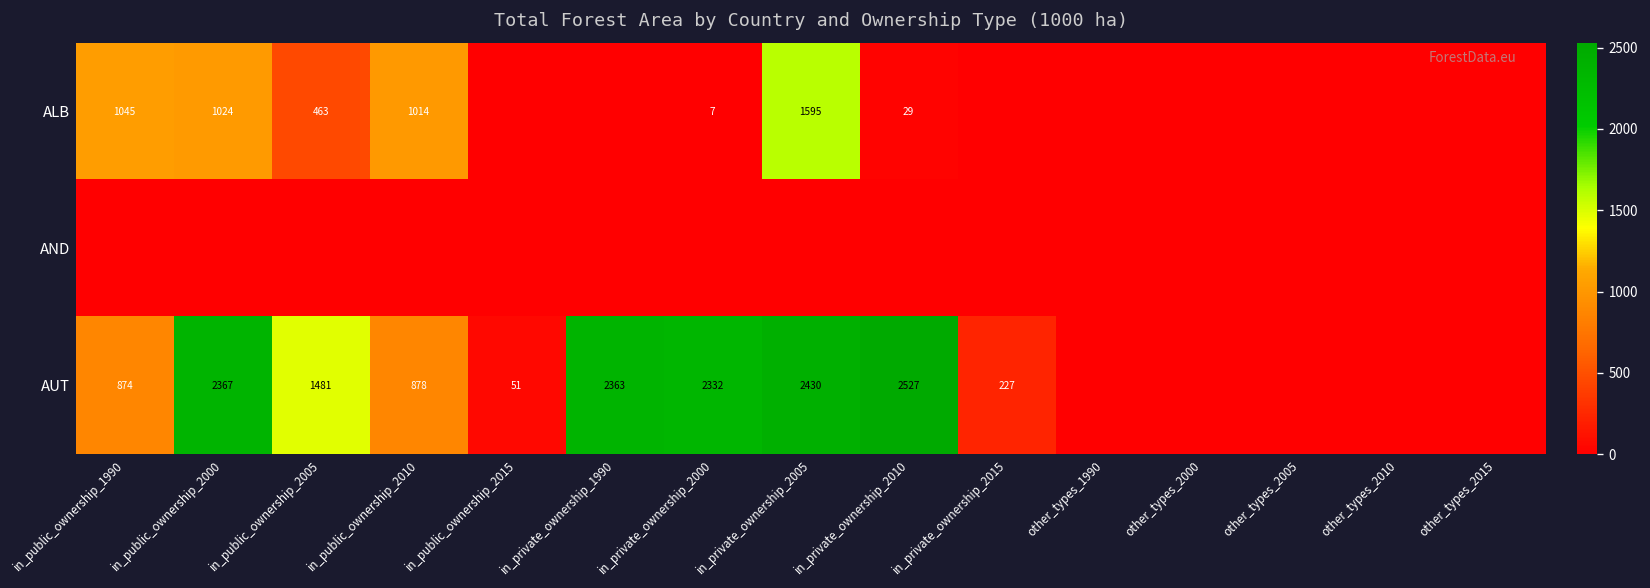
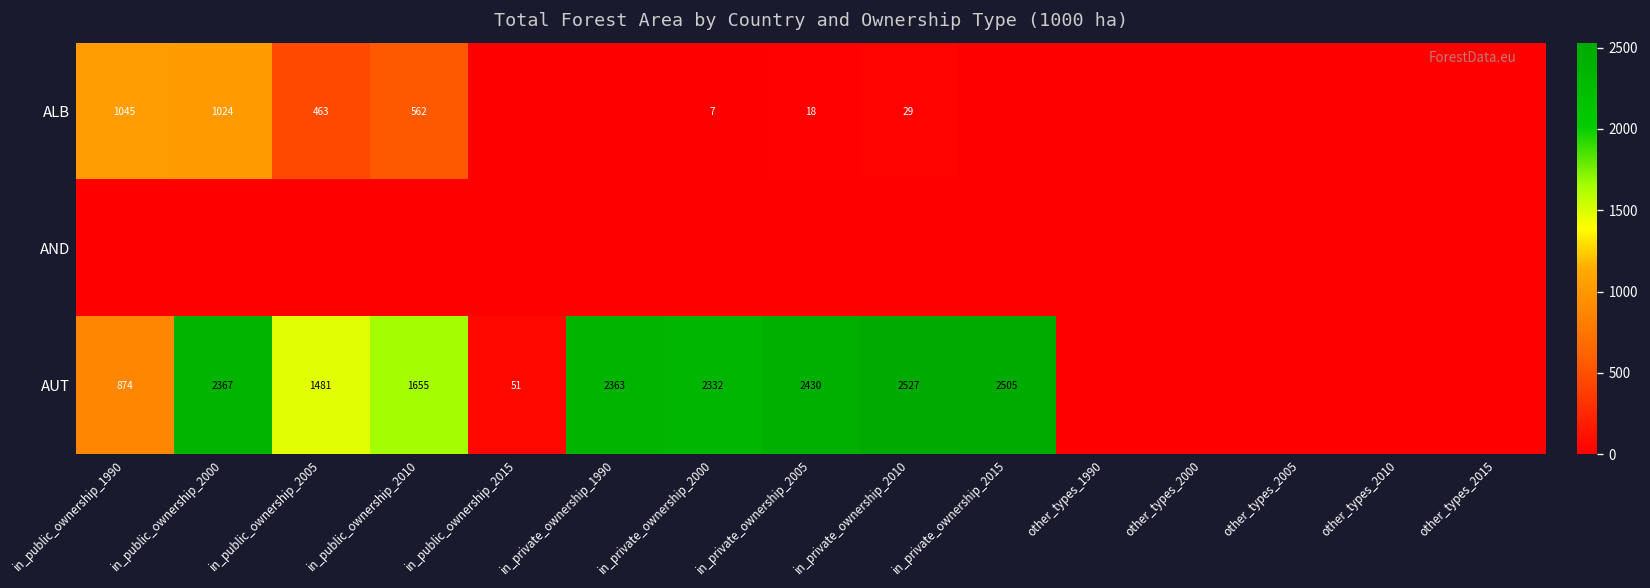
  {
    "ALB": {
      "in_public_ownership_1990": 1045,
      "in_public_ownership_2000": 1024,
      "in_public_ownership_2005": 463,
-     "in_public_ownership_2010": 1014,
+     "in_public_ownership_2010": 562,
      "in_private_ownership_2000": 7,
-     "in_private_ownership_2005": 1595,
+     "in_private_ownership_2005": 18,
      "in_private_ownership_2010": 29
    },
    "AUT": {
      "in_public_ownership_1990": 874,
      "in_public_ownership_2000": 2367,
      "in_public_ownership_2005": 1481,
-     "in_public_ownership_2010": 878,
+     "in_public_ownership_2010": 1655,
      "in_public_ownership_2015": 51,
      "in_private_ownership_1990": 2363,
      "in_private_ownership_2000": 2332,
      "in_private_ownership_2005": 2430,
      "in_private_ownership_2010": 2527,
-     "in_private_ownership_2015": 227
+     "in_private_ownership_2015": 2505
    }
  }
